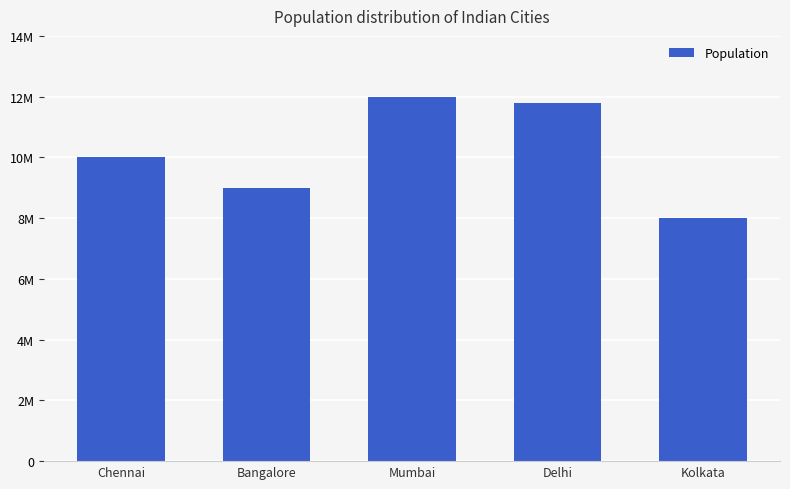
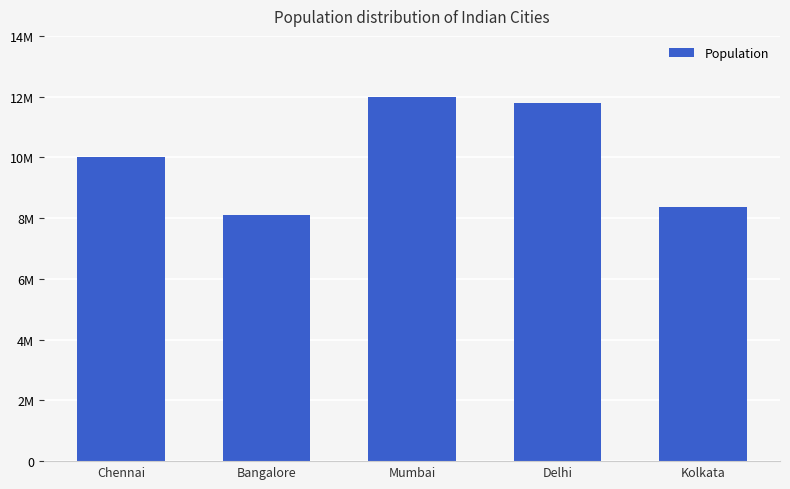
  {
    "Chennai": 10000000,
-   "Bangalore": 9000000,
+   "Bangalore": 8100000,
    "Mumbai": 12000000,
    "Delhi": 11800000,
-   "Kolkata": 8000000
+   "Kolkata": 8400000
  }
